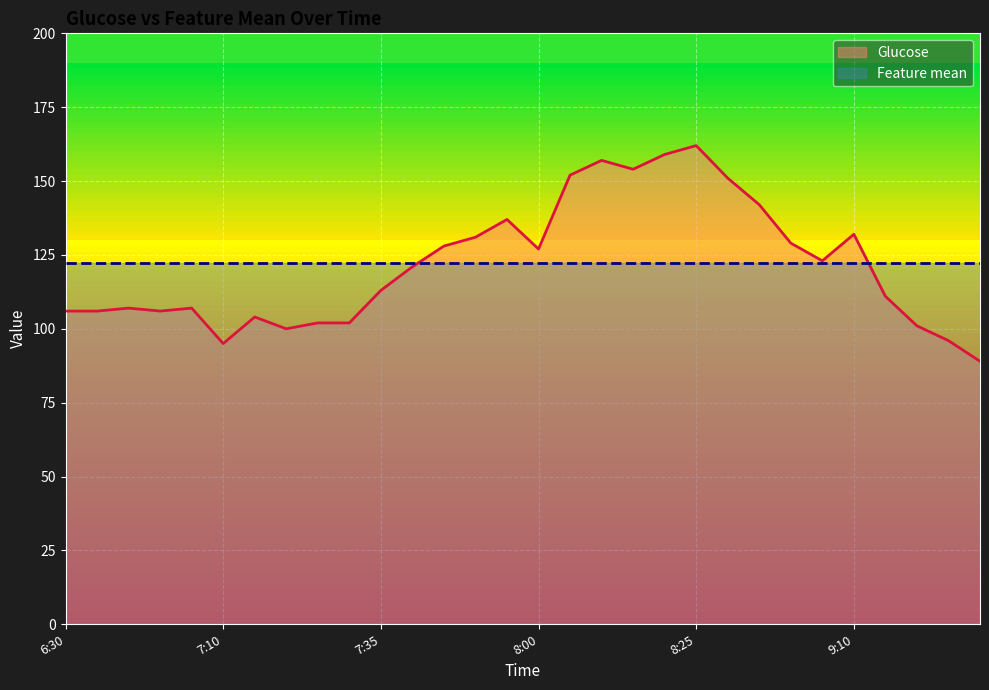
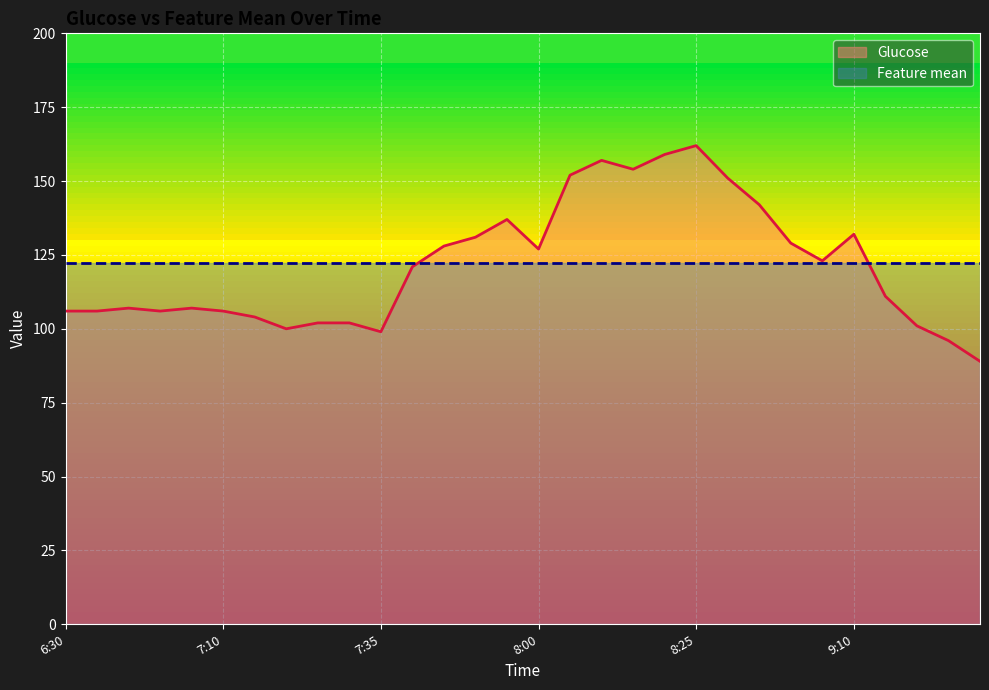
  {
    "Glucose": {
      "6:30": 106,
-     "7:10": 95,
-     "7:35": 113,
+     "7:10": 106,
+     "7:35": 99,
      "8:00": 127,
      "8:25": 162,
      "9:10": 132
    },
    "Feature mean": {
      "6:30": 122,
      "7:10": 122,
      "7:35": 122,
      "8:00": 122,
      "8:25": 122,
      "9:10": 122
    }
  }
